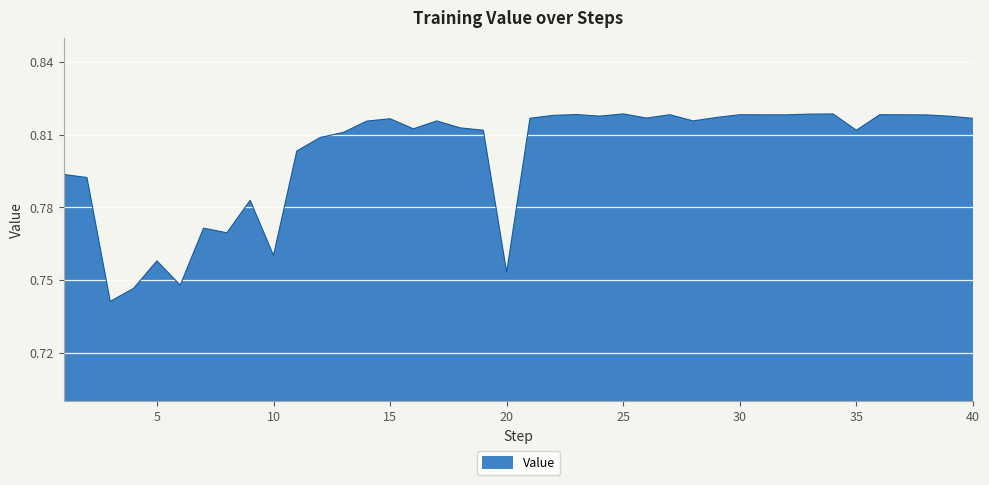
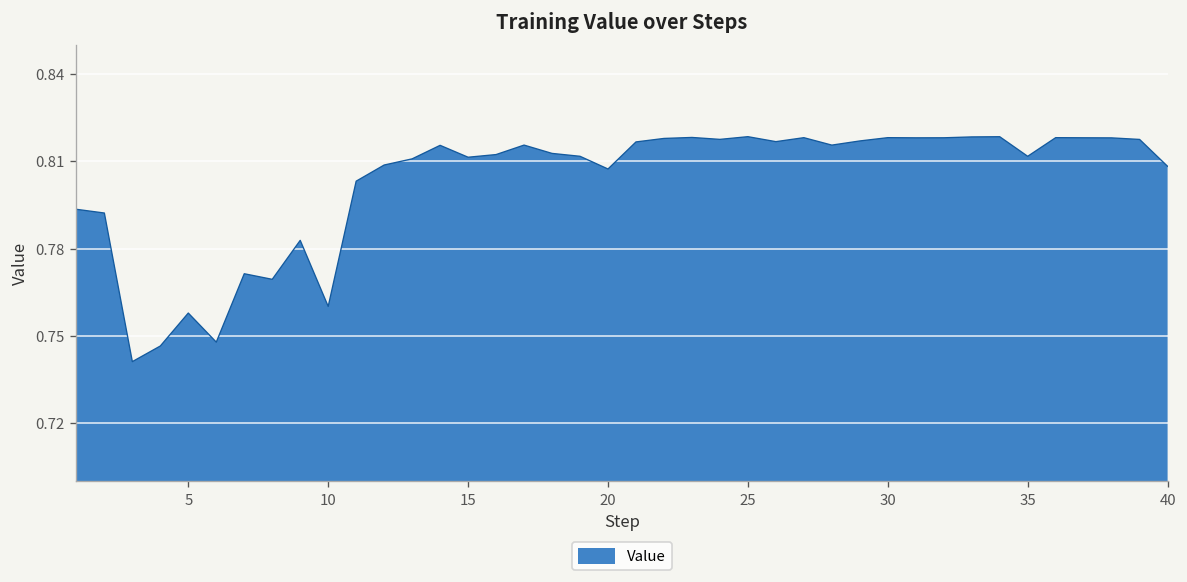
  {
    "5": 0.758,
    "10": 0.760,
-   "15": 0.817,
-   "20": 0.753,
+   "15": 0.811,
+   "20": 0.807,
    "25": 0.819,
    "30": 0.818,
    "35": 0.812,
-   "40": 0.817
+   "40": 0.808
  }
